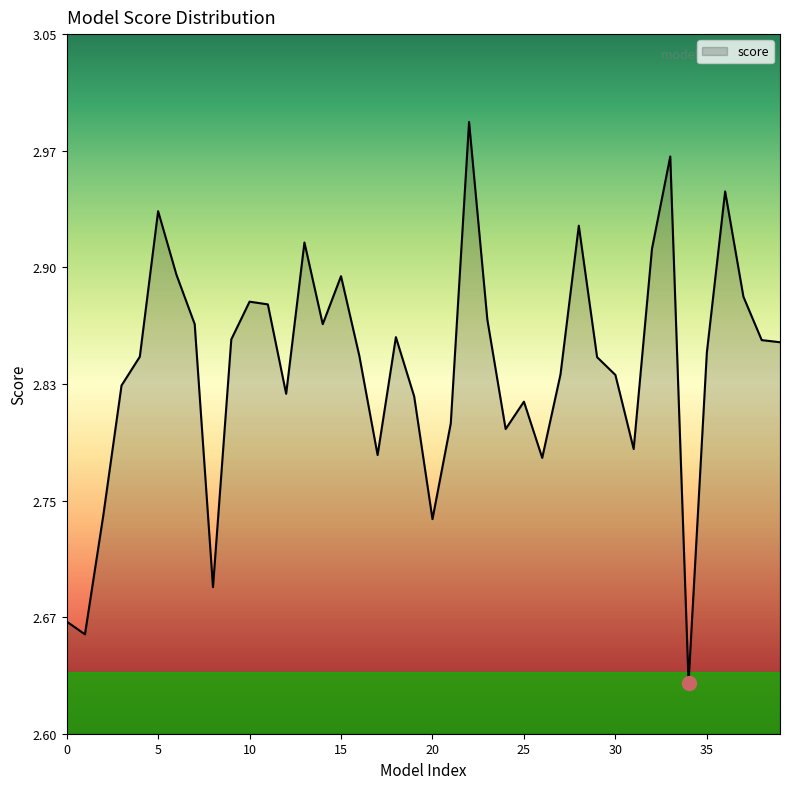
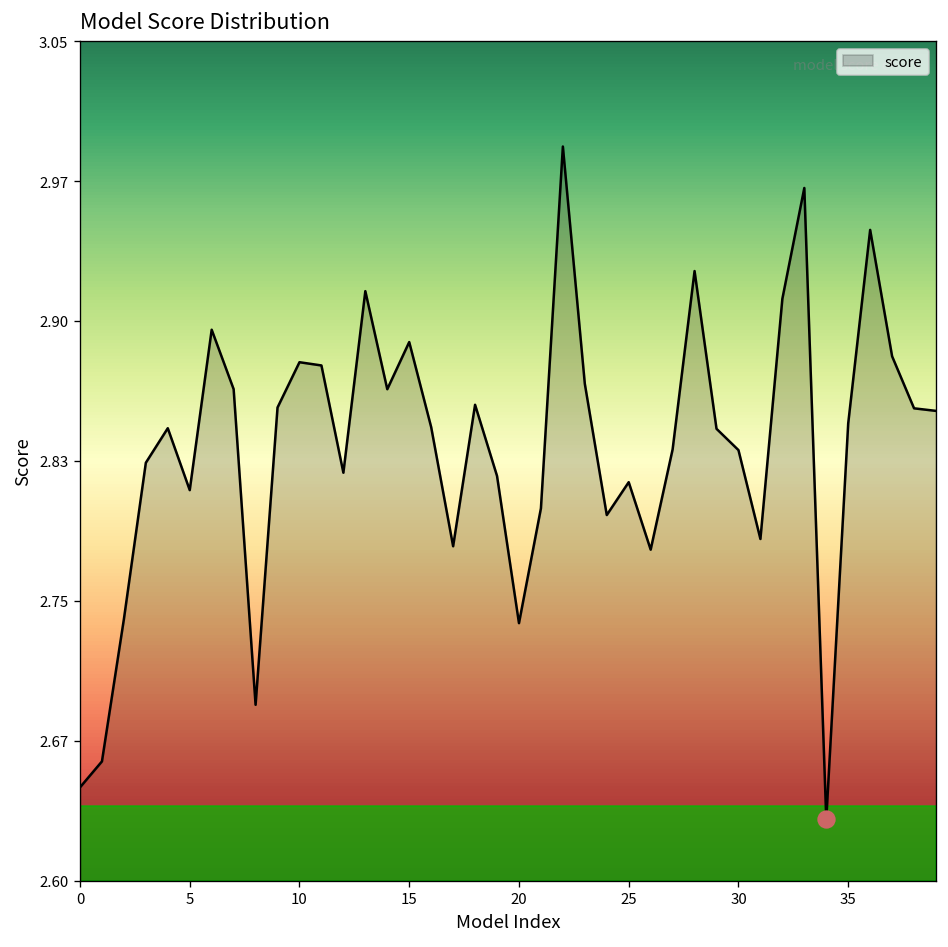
  {
    "score": {
-     "0": 2.672,
-     "5": 2.936,
+     "0": 2.650,
+     "5": 2.809,
      "10": 2.878,
-     "15": 2.894,
+     "15": 2.889,
      "20": 2.738,
      "25": 2.814,
      "30": 2.831,
      "35": 2.845
    }
  }
